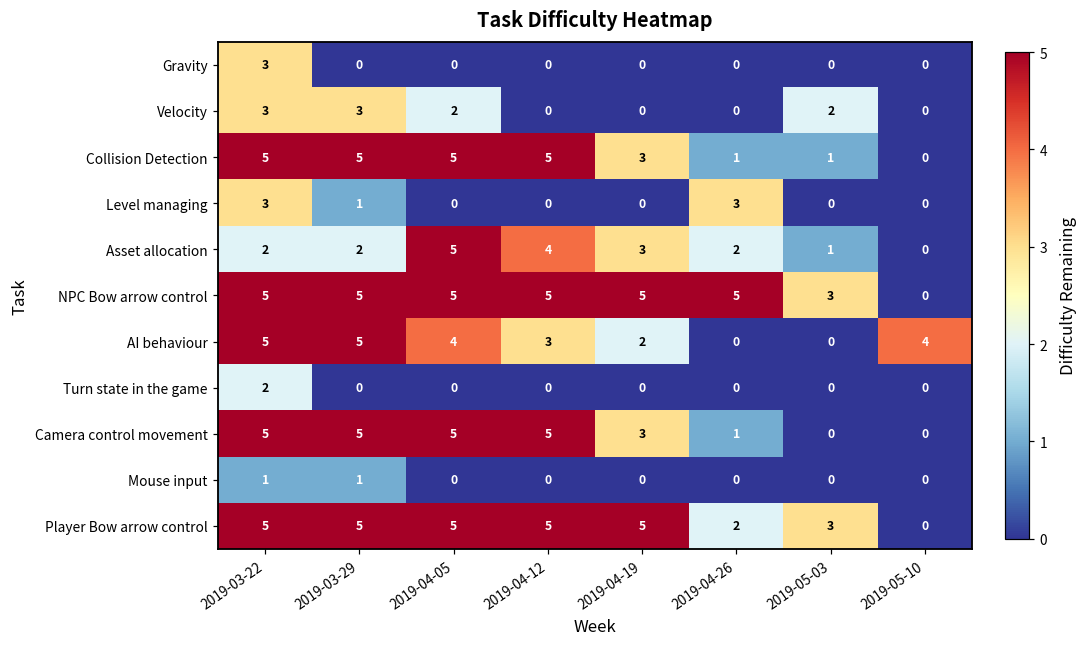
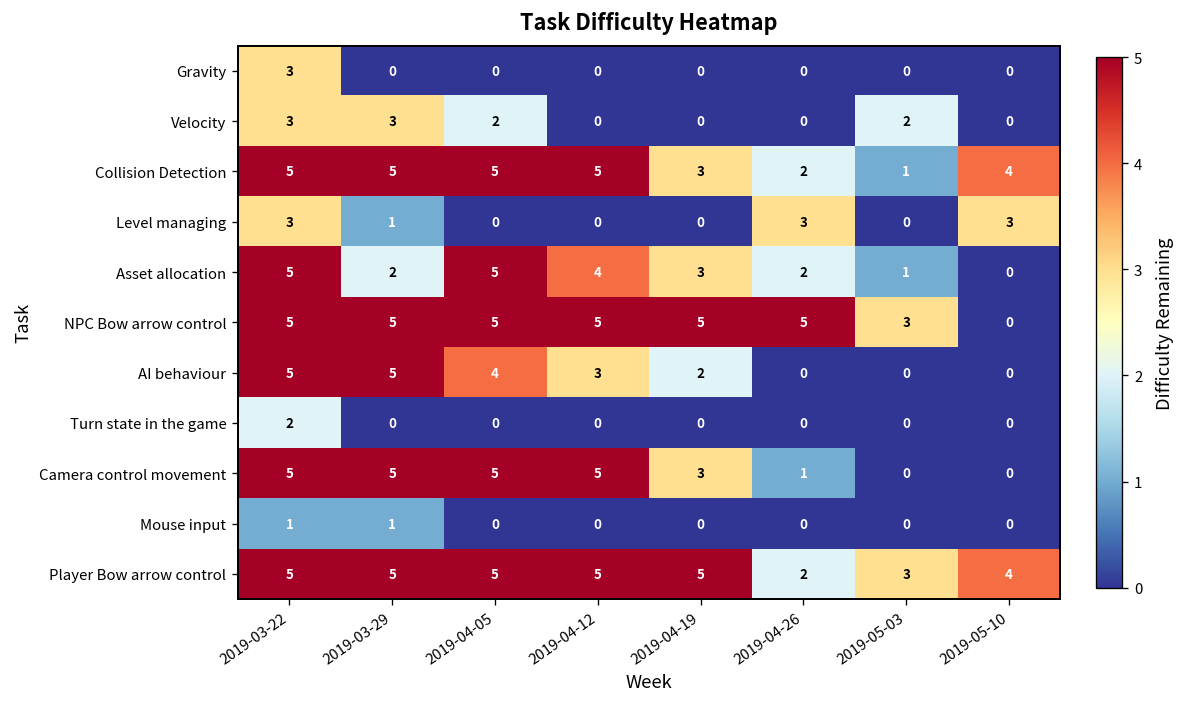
  {
    "Gravity": {
      "2019-03-22": 3,
      "2019-03-29": 0,
      "2019-04-05": 0,
      "2019-04-12": 0,
      "2019-04-19": 0,
      "2019-04-26": 0,
      "2019-05-03": 0,
      "2019-05-10": 0
    },
    "Velocity": {
      "2019-03-22": 3,
      "2019-03-29": 3,
      "2019-04-05": 2,
      "2019-04-12": 0,
      "2019-04-19": 0,
      "2019-04-26": 0,
      "2019-05-03": 2,
      "2019-05-10": 0
    },
    "Collision Detection": {
      "2019-03-22": 5,
      "2019-03-29": 5,
      "2019-04-05": 5,
      "2019-04-12": 5,
      "2019-04-19": 3,
-     "2019-04-26": 1,
+     "2019-04-26": 2,
      "2019-05-03": 1,
-     "2019-05-10": 0
+     "2019-05-10": 4
    },
    "Level managing": {
      "2019-03-22": 3,
      "2019-03-29": 1,
      "2019-04-05": 0,
      "2019-04-12": 0,
      "2019-04-19": 0,
      "2019-04-26": 3,
      "2019-05-03": 0,
-     "2019-05-10": 0
+     "2019-05-10": 3
    },
    "Asset allocation": {
-     "2019-03-22": 2,
+     "2019-03-22": 5,
      "2019-03-29": 2,
      "2019-04-05": 5,
      "2019-04-12": 4,
      "2019-04-19": 3,
      "2019-04-26": 2,
      "2019-05-03": 1,
      "2019-05-10": 0
    },
    "NPC Bow arrow control": {
      "2019-03-22": 5,
      "2019-03-29": 5,
      "2019-04-05": 5,
      "2019-04-12": 5,
      "2019-04-19": 5,
      "2019-04-26": 5,
      "2019-05-03": 3,
      "2019-05-10": 0
    },
    "AI behaviour": {
      "2019-03-22": 5,
      "2019-03-29": 5,
      "2019-04-05": 4,
      "2019-04-12": 3,
      "2019-04-19": 2,
      "2019-04-26": 0,
      "2019-05-03": 0,
-     "2019-05-10": 4
+     "2019-05-10": 0
    },
    "Turn state in the game": {
      "2019-03-22": 2,
      "2019-03-29": 0,
      "2019-04-05": 0,
      "2019-04-12": 0,
      "2019-04-19": 0,
      "2019-04-26": 0,
      "2019-05-03": 0,
      "2019-05-10": 0
    },
    "Camera control movement": {
      "2019-03-22": 5,
      "2019-03-29": 5,
      "2019-04-05": 5,
      "2019-04-12": 5,
      "2019-04-19": 3,
      "2019-04-26": 1,
      "2019-05-03": 0,
      "2019-05-10": 0
    },
    "Mouse input": {
      "2019-03-22": 1,
      "2019-03-29": 1,
      "2019-04-05": 0,
      "2019-04-12": 0,
      "2019-04-19": 0,
      "2019-04-26": 0,
      "2019-05-03": 0,
      "2019-05-10": 0
    },
    "Player Bow arrow control": {
      "2019-03-22": 5,
      "2019-03-29": 5,
      "2019-04-05": 5,
      "2019-04-12": 5,
      "2019-04-19": 5,
      "2019-04-26": 2,
      "2019-05-03": 3,
-     "2019-05-10": 0
+     "2019-05-10": 4
    }
  }
